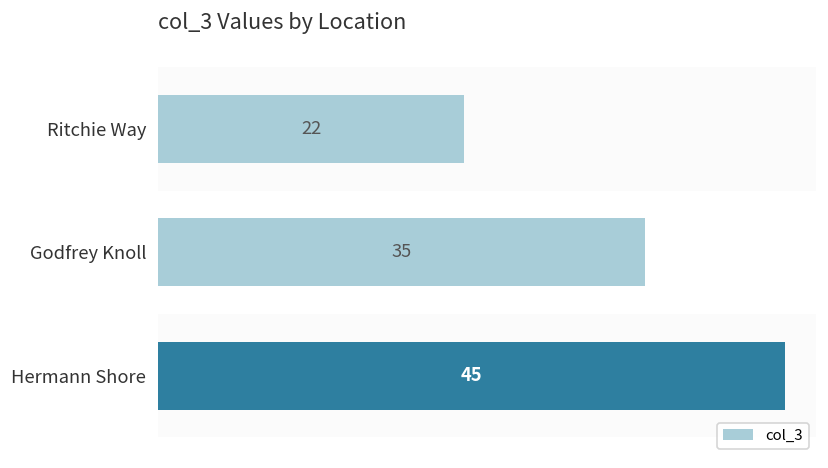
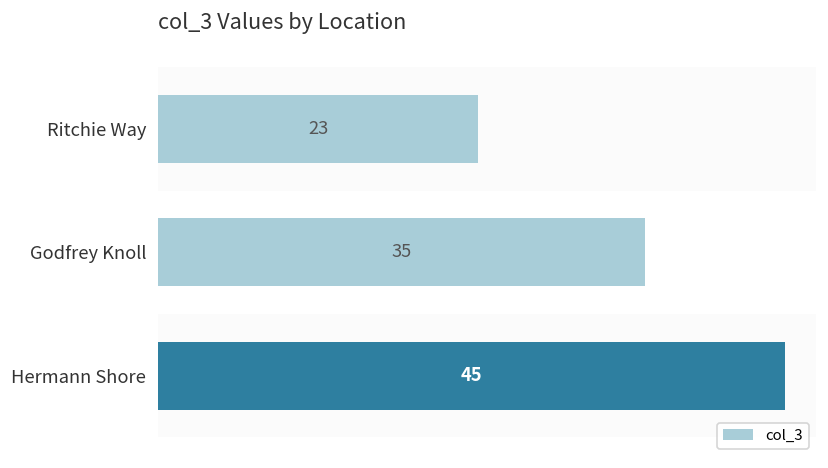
  {
-   "Ritchie Way": 22,
+   "Ritchie Way": 23,
    "Godfrey Knoll": 35,
    "Hermann Shore": 45
  }
